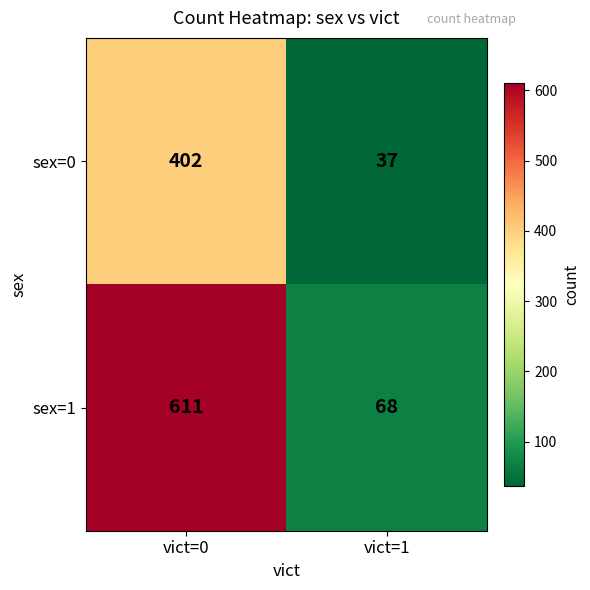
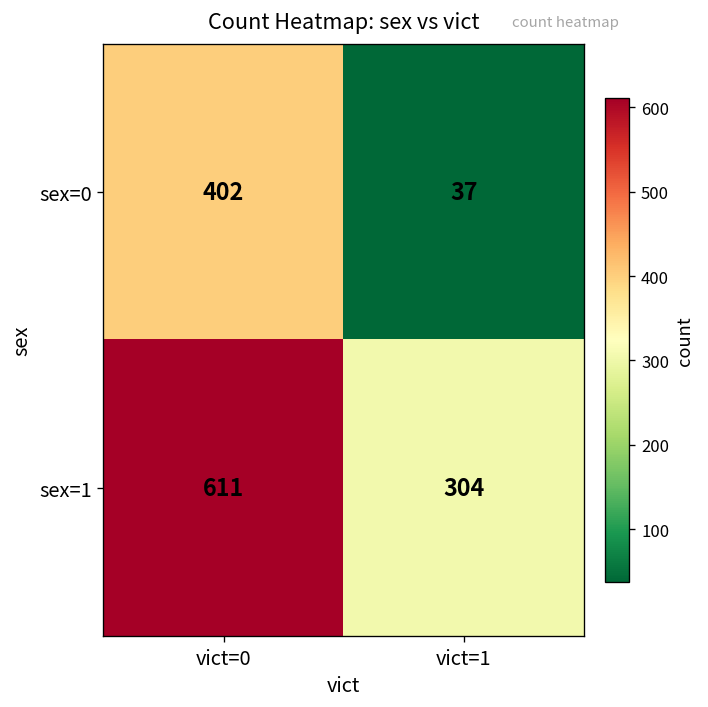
  {
    "sex=0": {
      "vict=0": 402,
      "vict=1": 37
    },
    "sex=1": {
      "vict=0": 611,
-     "vict=1": 68
+     "vict=1": 304
    }
  }
